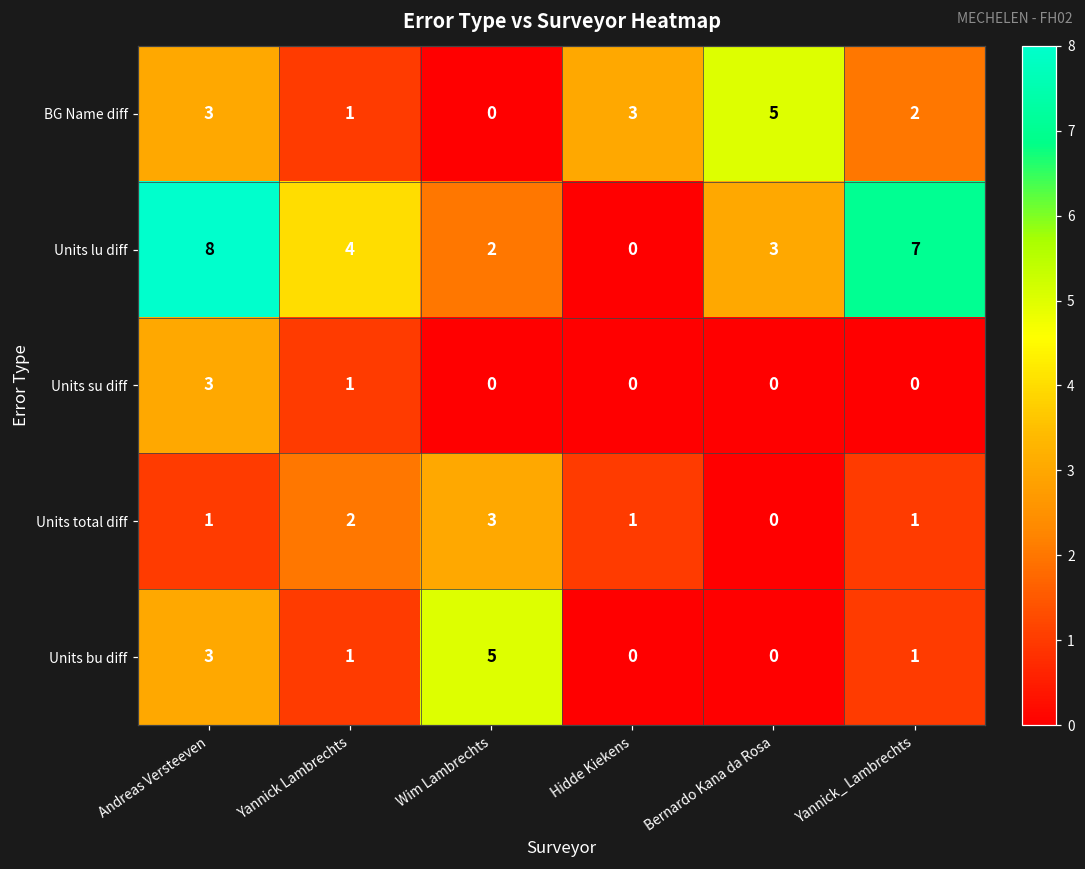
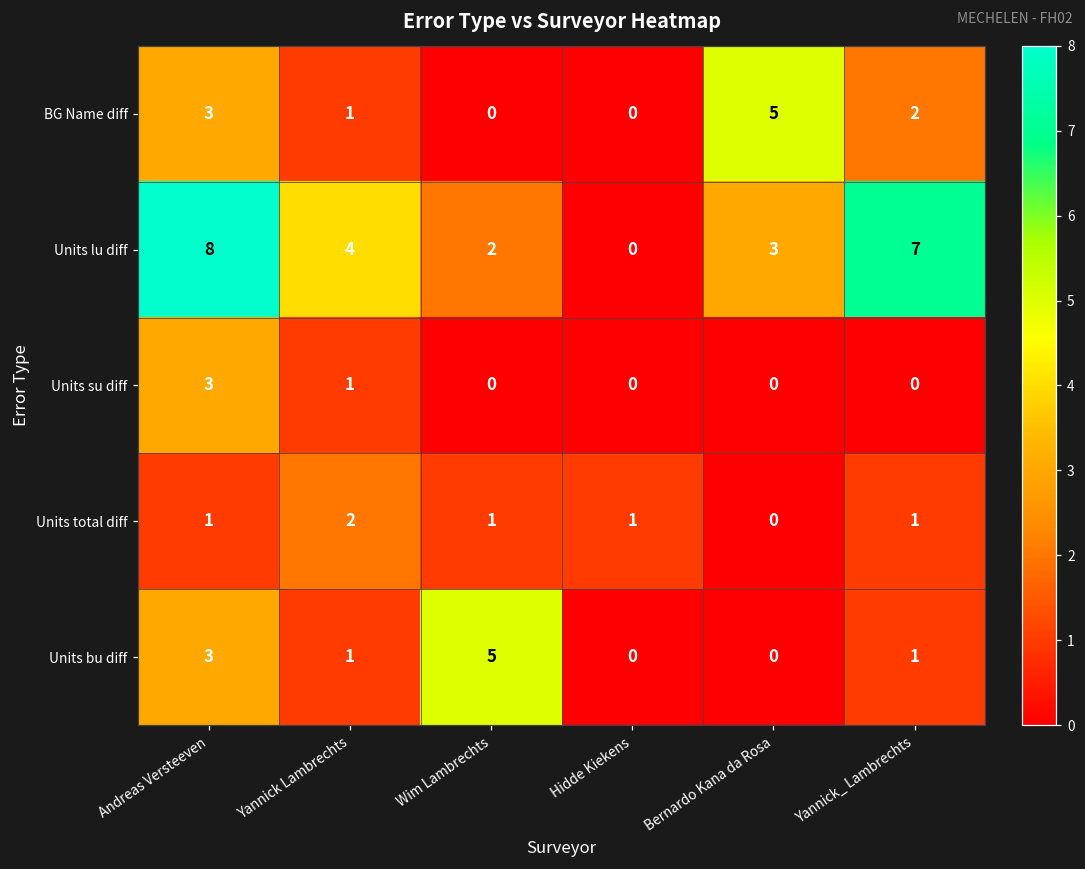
  {
    "BG Name diff": {
      "Andreas Versteeven": 3,
      "Yannick Lambrechts": 1,
      "Wim Lambrechts": 0,
-     "Hidde Kiekens": 3,
+     "Hidde Kiekens": 0,
      "Bernardo Kana da Rosa": 5,
      "Yannick_ Lambrechts": 2
    },
    "Units lu diff": {
      "Andreas Versteeven": 8,
      "Yannick Lambrechts": 4,
      "Wim Lambrechts": 2,
      "Hidde Kiekens": 0,
      "Bernardo Kana da Rosa": 3,
      "Yannick_ Lambrechts": 7
    },
    "Units su diff": {
      "Andreas Versteeven": 3,
      "Yannick Lambrechts": 1,
      "Wim Lambrechts": 0,
      "Hidde Kiekens": 0,
      "Bernardo Kana da Rosa": 0,
      "Yannick_ Lambrechts": 0
    },
    "Units total diff": {
      "Andreas Versteeven": 1,
      "Yannick Lambrechts": 2,
-     "Wim Lambrechts": 3,
+     "Wim Lambrechts": 1,
      "Hidde Kiekens": 1,
      "Bernardo Kana da Rosa": 0,
      "Yannick_ Lambrechts": 1
    },
    "Units bu diff": {
      "Andreas Versteeven": 3,
      "Yannick Lambrechts": 1,
      "Wim Lambrechts": 5,
      "Hidde Kiekens": 0,
      "Bernardo Kana da Rosa": 0,
      "Yannick_ Lambrechts": 1
    }
  }
